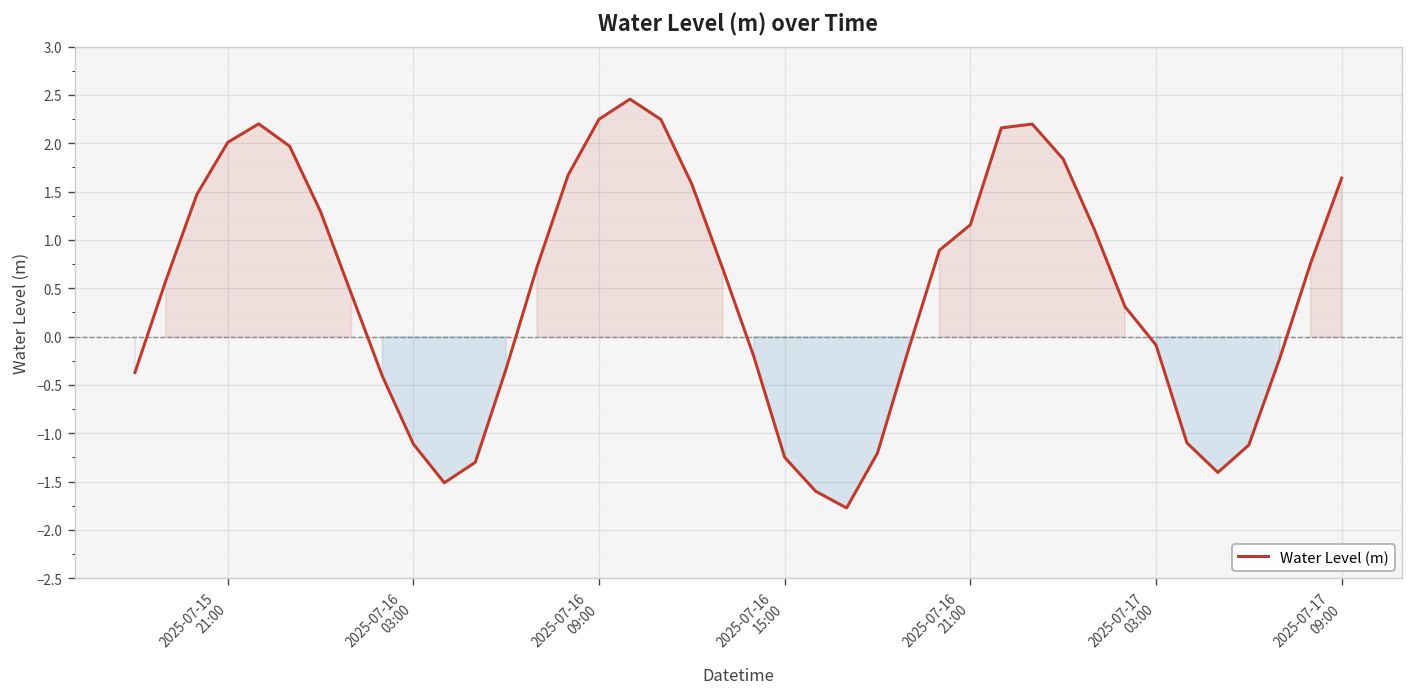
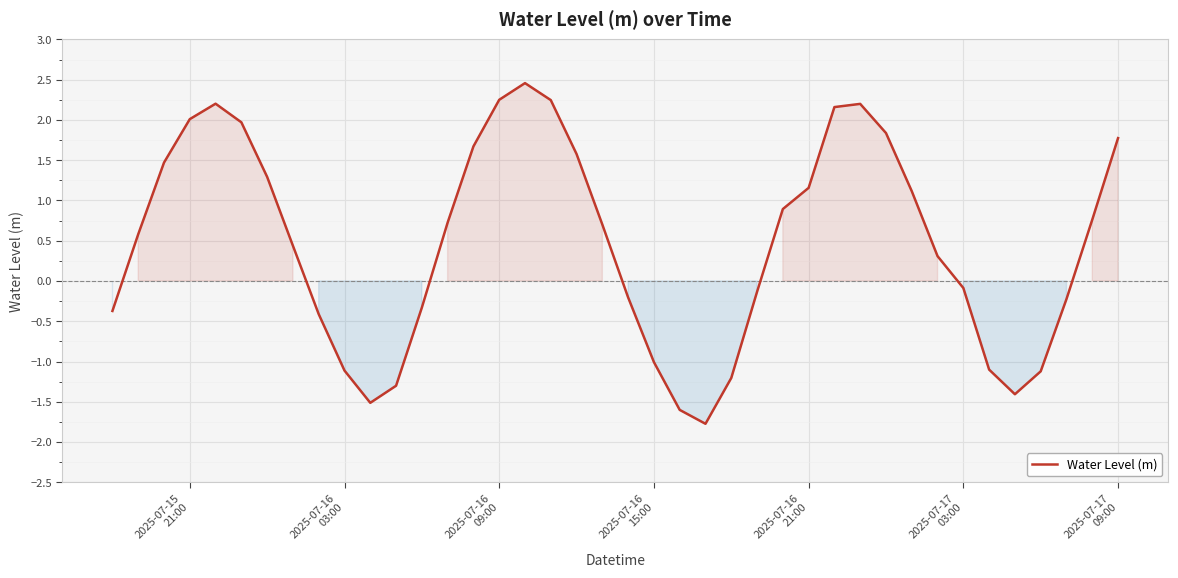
  {
    "2025-07-15 21:00": 2.0,
    "2025-07-16 03:00": -1.1,
    "2025-07-16 09:00": 2.2,
-   "2025-07-16 15:00": -1.2,
+   "2025-07-16 15:00": -1.0,
    "2025-07-16 21:00": 1.2,
    "2025-07-17 03:00": -0.1,
-   "2025-07-17 09:00": 1.6
+   "2025-07-17 09:00": 1.8
  }
